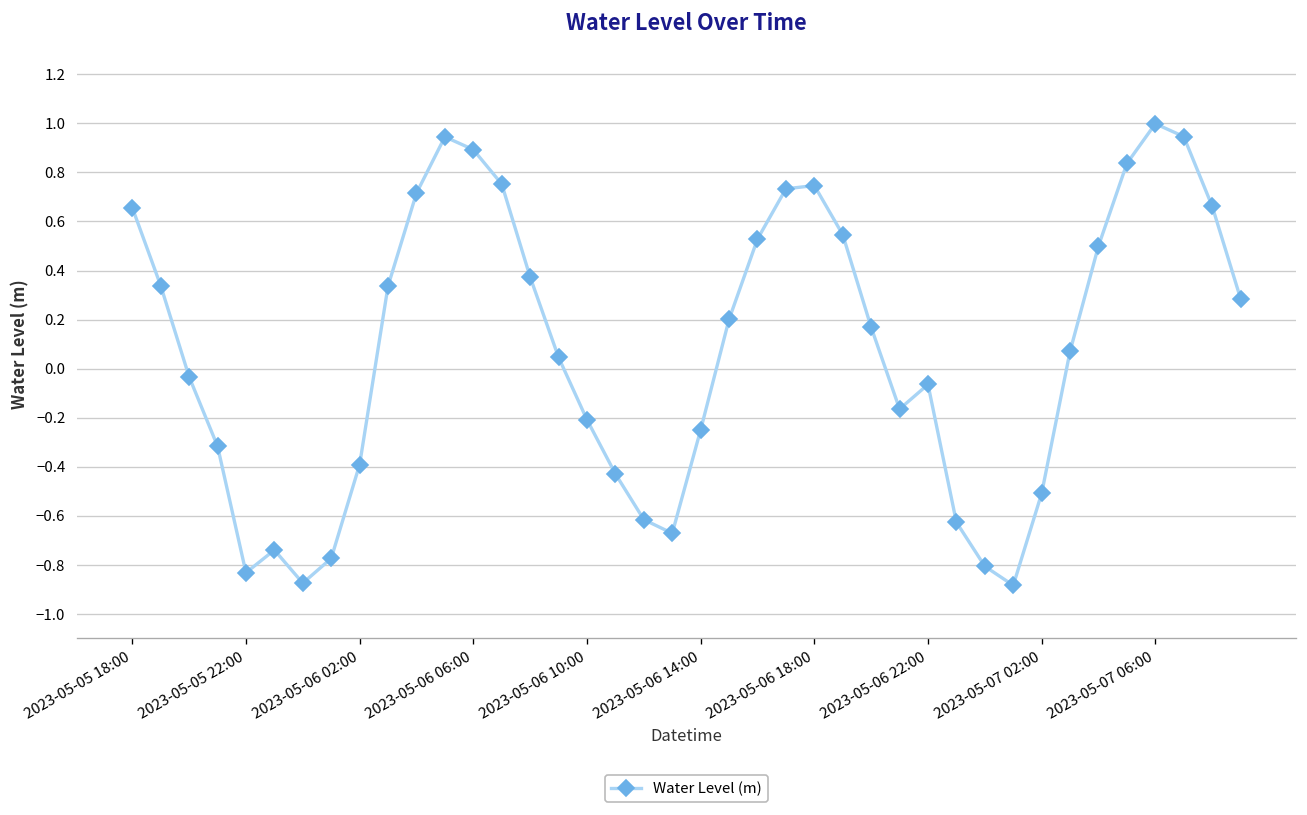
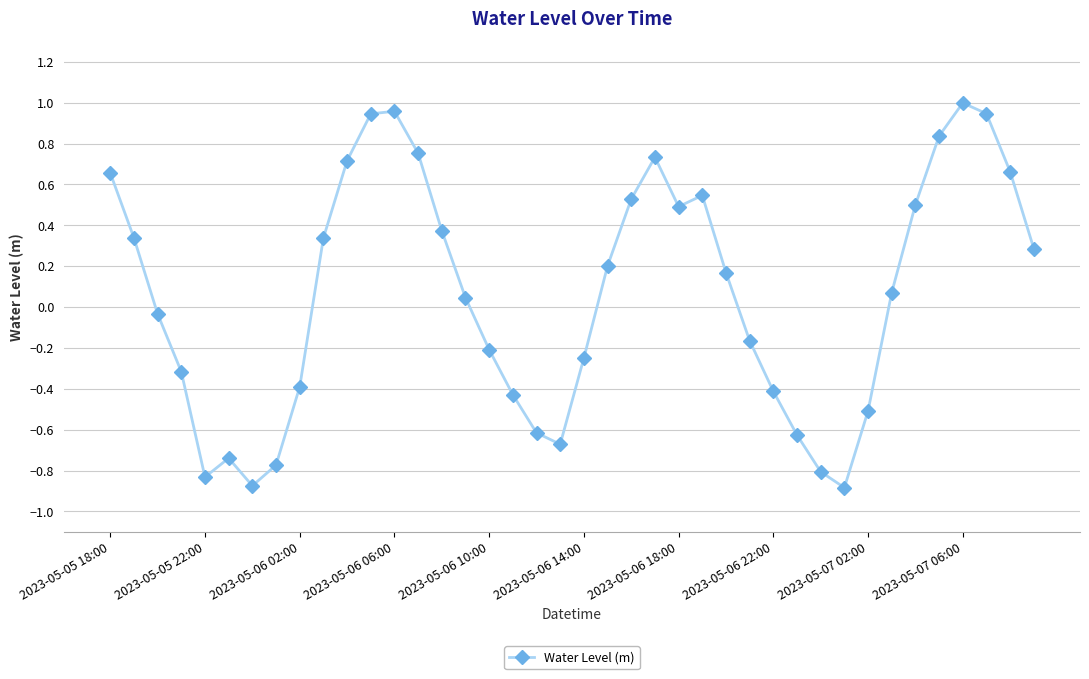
  {
    "2023-05-05 18:00": 0.66,
    "2023-05-05 22:00": -0.83,
    "2023-05-06 02:00": -0.39,
-   "2023-05-06 06:00": 0.89,
+   "2023-05-06 06:00": 0.96,
    "2023-05-06 10:00": -0.21,
    "2023-05-06 14:00": -0.25,
-   "2023-05-06 18:00": 0.75,
-   "2023-05-06 22:00": -0.06,
+   "2023-05-06 18:00": 0.49,
+   "2023-05-06 22:00": -0.41,
    "2023-05-07 02:00": -0.51,
    "2023-05-07 06:00": 1.00
  }
